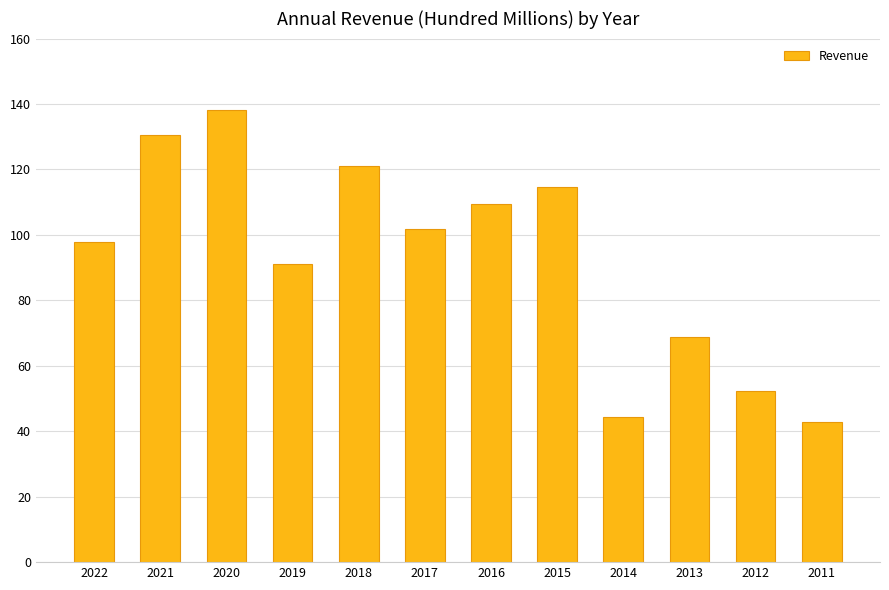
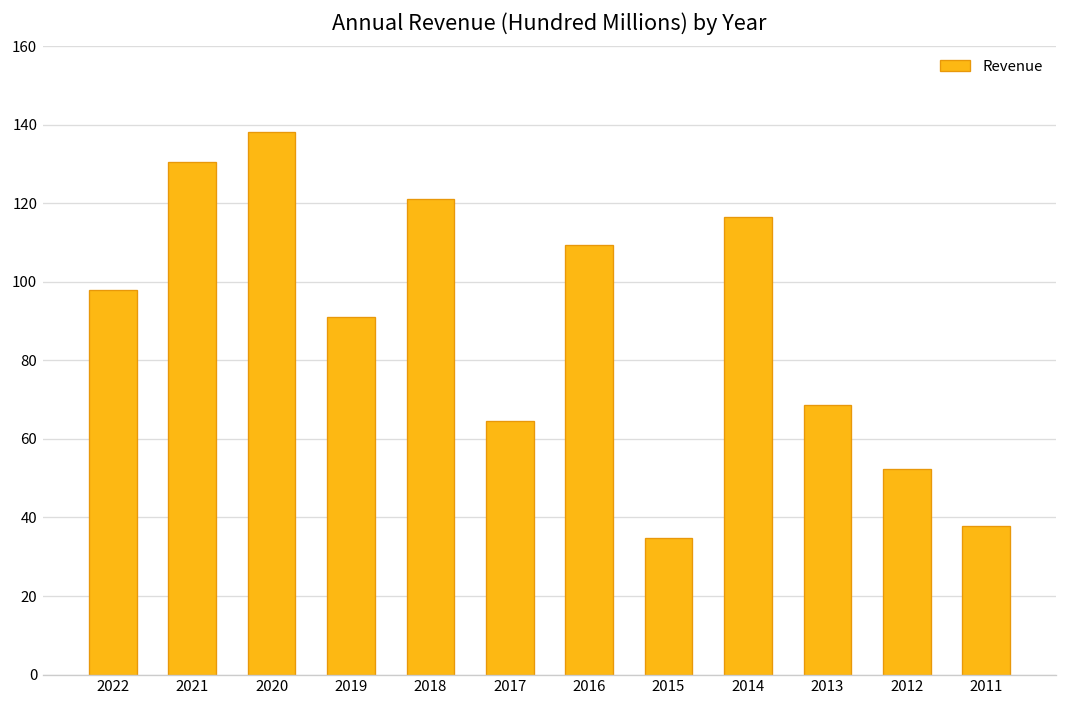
  {
    "2022": 98,
    "2021": 131,
    "2020": 138,
    "2019": 91,
    "2018": 121,
-   "2017": 102,
+   "2017": 65,
    "2016": 109,
-   "2015": 115,
-   "2014": 44,
+   "2015": 35,
+   "2014": 116,
    "2013": 69,
    "2012": 52,
-   "2011": 43
+   "2011": 38
  }
